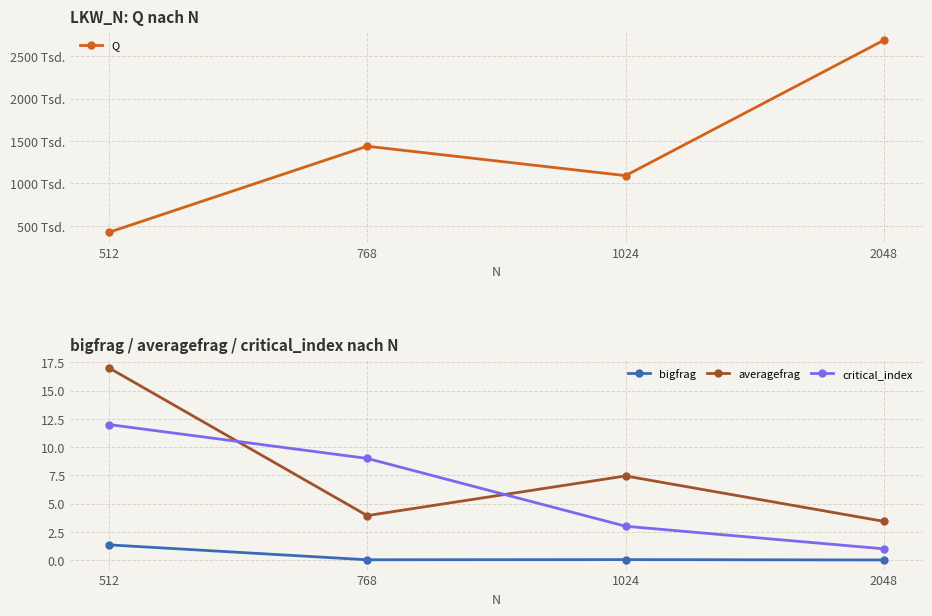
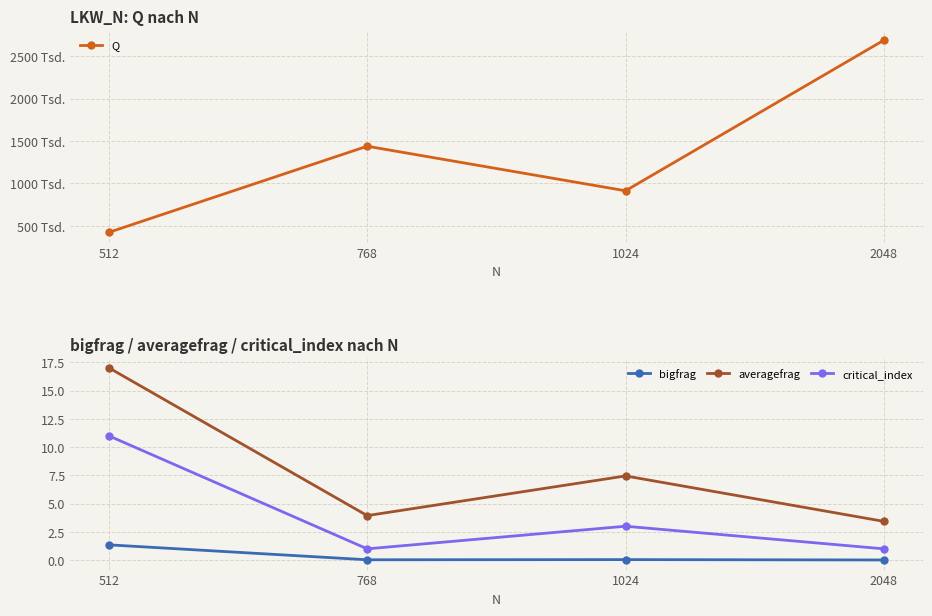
  {
    "LKW_N: Q nach N": {
      "512": "400 Tsd.",
      "768": "1400 Tsd.",
-     "1024": "1100 Tsd.",
+     "1024": "900 Tsd.",
      "2048": "2700 Tsd."
    },
    "bigfrag / averagefrag / critical_index nach N": {
      "bigfrag": {
        "512": "1.4",
        "768": "0",
        "1024": "0",
        "2048": "0"
      },
      "averagefrag": {
        "512": "17",
        "768": "4",
        "1024": "7.5",
        "2048": "3.4"
      },
      "critical_index": {
-       "512": "12",
-       "768": "9",
+       "512": "11",
+       "768": "1",
        "1024": "3",
        "2048": "1"
      }
    }
  }
